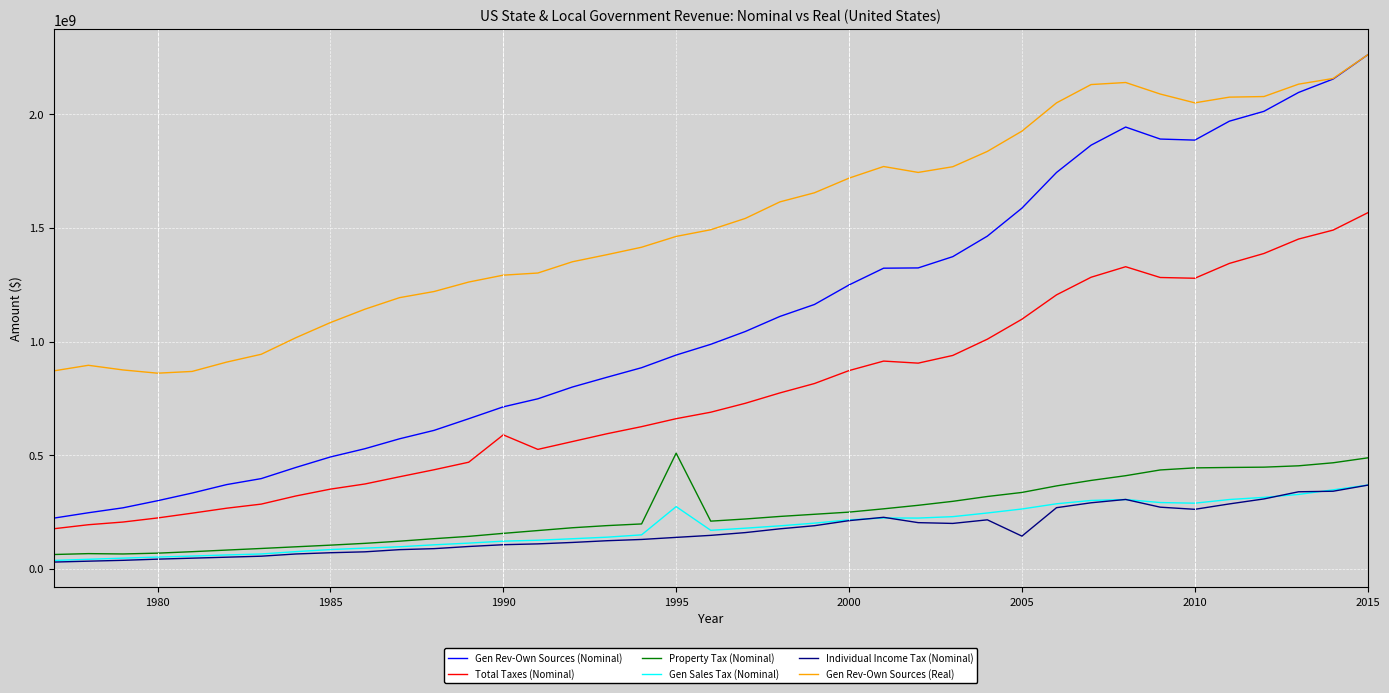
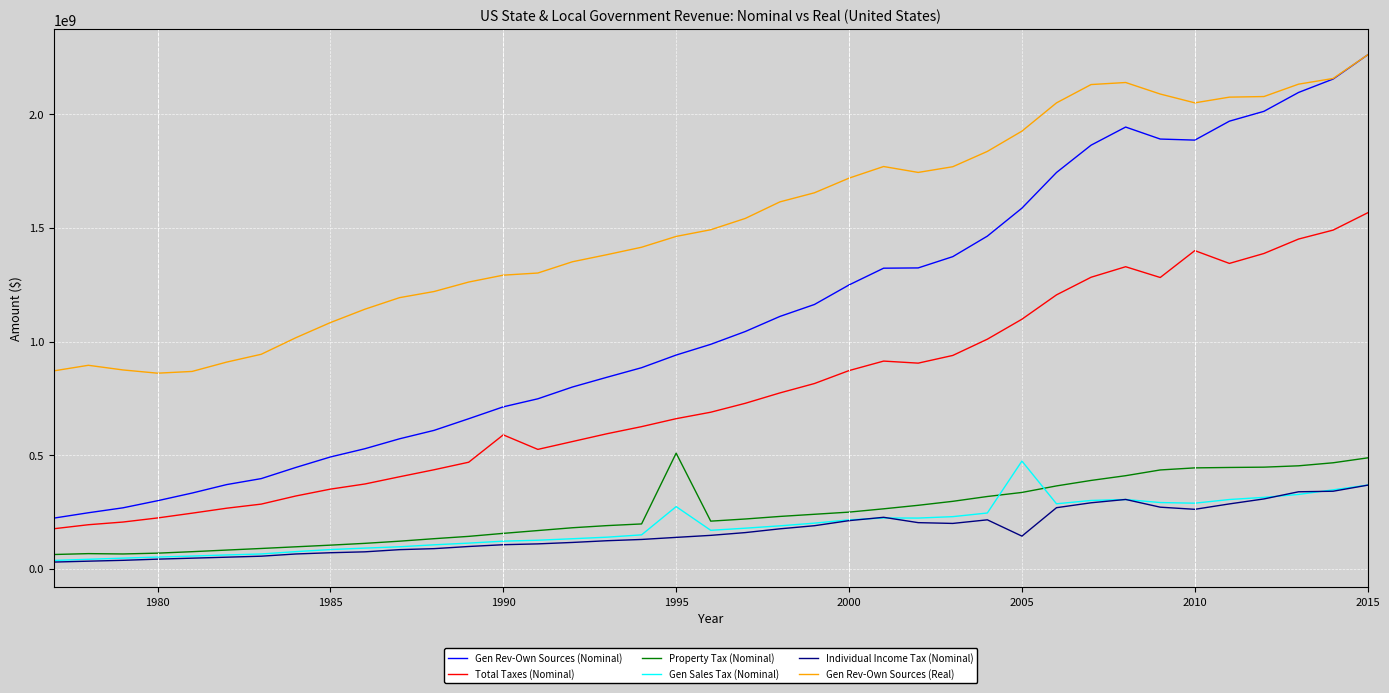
  {
    "Gen Rev-Own Sources (Nominal)": {
      "1980": 300000000,
      "1985": 490000000,
      "1990": 710000000,
      "1995": 940000000,
      "2000": 1250000000,
      "2005": 1590000000,
      "2010": 1890000000
    },
    "Total Taxes (Nominal)": {
      "1980": 220000000,
      "1985": 350000000,
      "1990": 590000000,
      "1995": 660000000,
      "2000": 870000000,
      "2005": 1100000000,
-     "2010": 1280000000,
+     "2010": 1400000000,
      "2015": 1570000000
    },
    "Property Tax (Nominal)": {
      "1980": 70000000,
      "1985": 100000000,
      "1990": 160000000,
      "1995": 510000000,
      "2000": 250000000,
      "2005": 340000000,
      "2010": 440000000,
      "2015": 490000000
    },
    "Gen Sales Tax (Nominal)": {
      "1985": 80000000,
      "1990": 120000000,
      "1995": 270000000,
-     "2005": 260000000,
+     "2005": 470000000,
      "2010": 290000000
    },
    "Individual Income Tax (Nominal)": {
      "1985": 70000000,
      "1990": 110000000,
      "1995": 140000000,
      "2005": 140000000,
      "2010": 260000000
    },
    "Gen Rev-Own Sources (Real)": {
      "1980": 860000000,
      "1985": 1080000000,
      "1990": 1290000000,
      "1995": 1460000000,
      "2000": 1720000000,
      "2005": 1930000000,
      "2010": 2050000000
    }
  }
